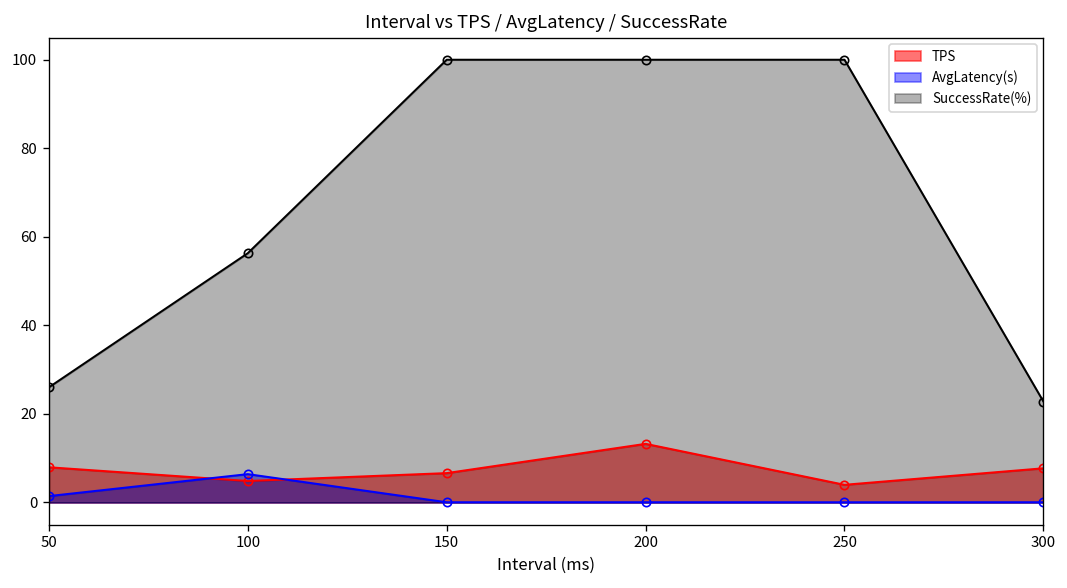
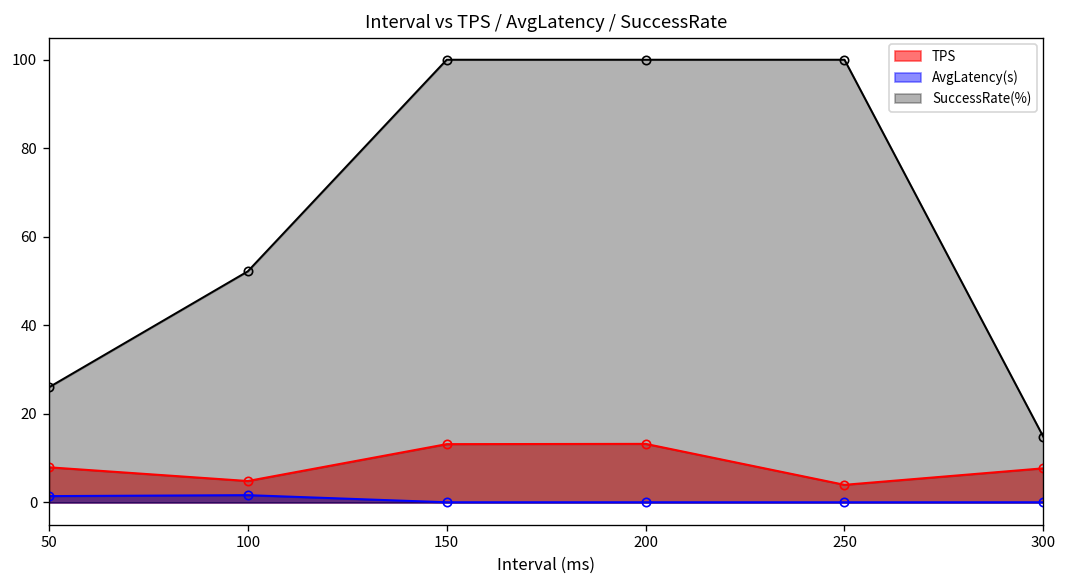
  {
    "TPS": {
      "50": 8,
      "100": 5,
-     "150": 7,
+     "150": 13,
      "200": 13,
      "250": 4,
      "300": 8
    },
    "AvgLatency(s)": {
      "50": 1,
-     "100": 6,
+     "100": 2,
      "150": 0,
      "200": 0,
      "250": 0,
      "300": 0
    },
    "SuccessRate(%)": {
      "50": 26,
-     "100": 56,
+     "100": 52,
      "150": 100,
      "200": 100,
      "250": 100,
-     "300": 23
+     "300": 15
    }
  }
